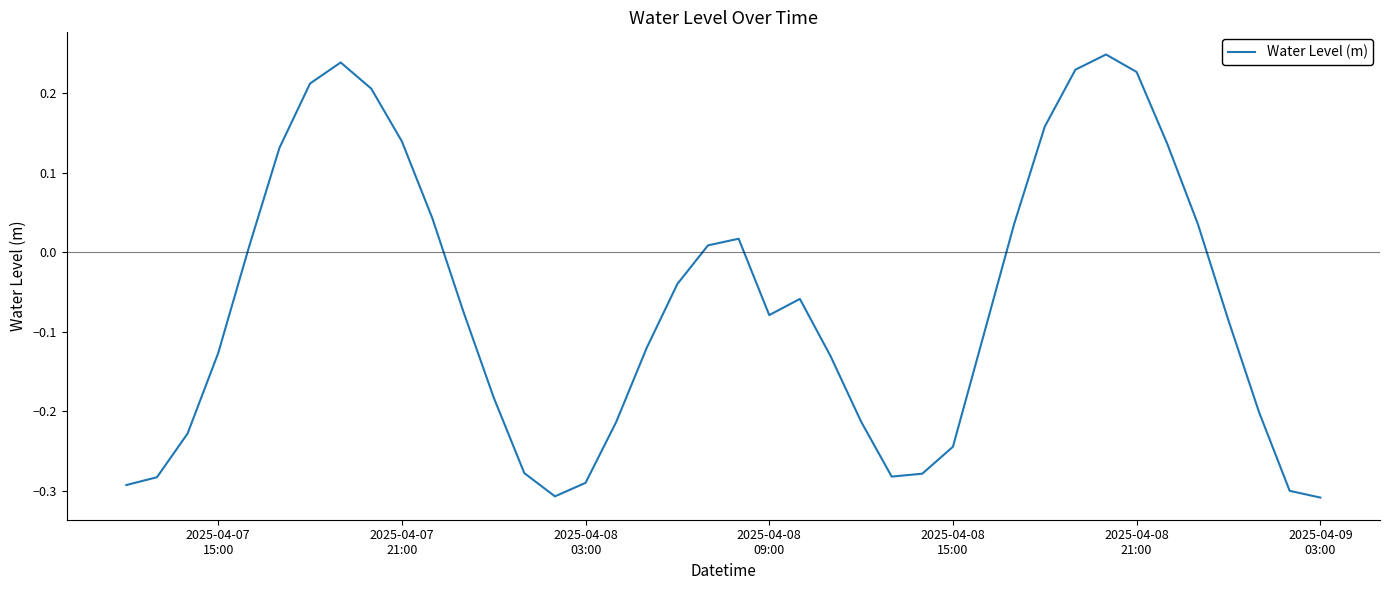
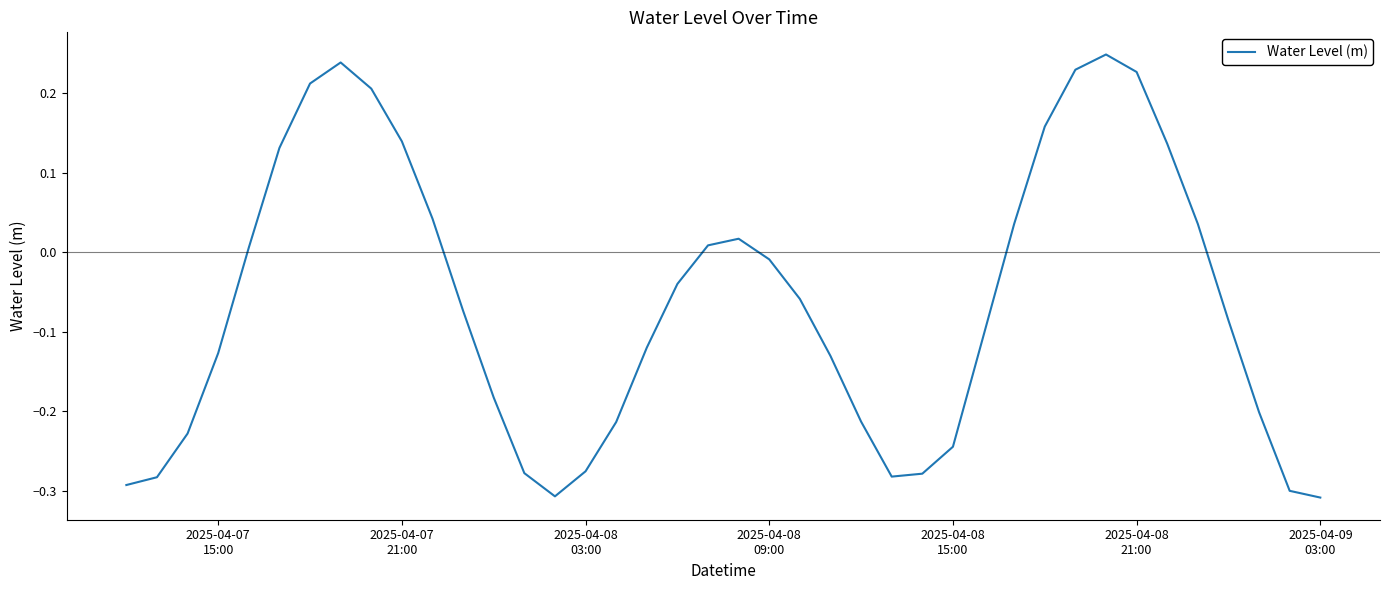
  {
    "2025-04-07 15:00": -0.13,
    "2025-04-07 21:00": 0.14,
-   "2025-04-08 03:00": -0.29,
-   "2025-04-08 09:00": -0.08,
+   "2025-04-08 03:00": -0.28,
+   "2025-04-08 09:00": -0.01,
    "2025-04-08 15:00": -0.24,
    "2025-04-08 21:00": 0.23,
    "2025-04-09 03:00": -0.31
  }
